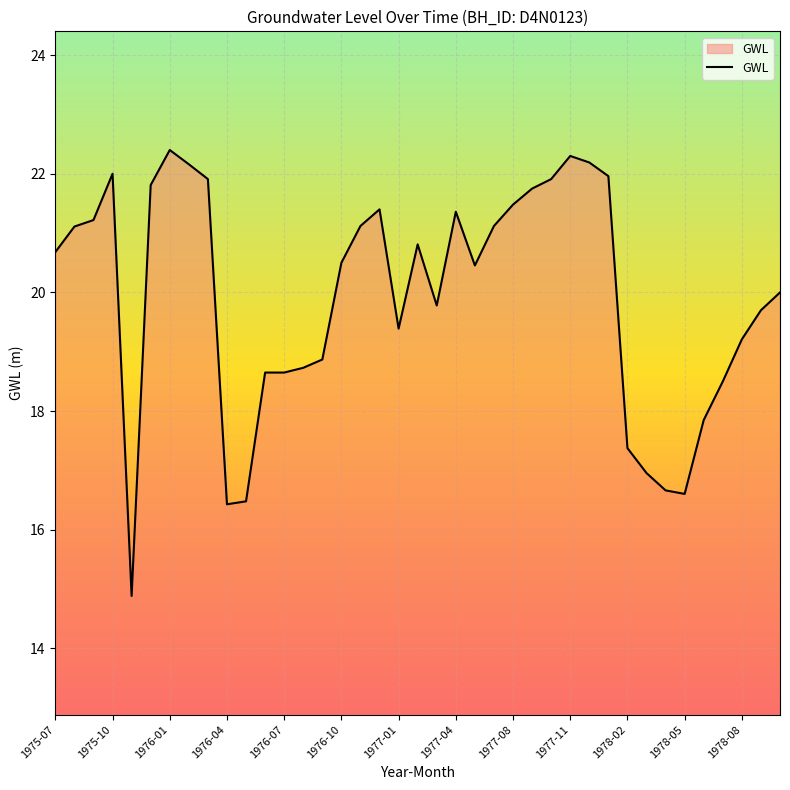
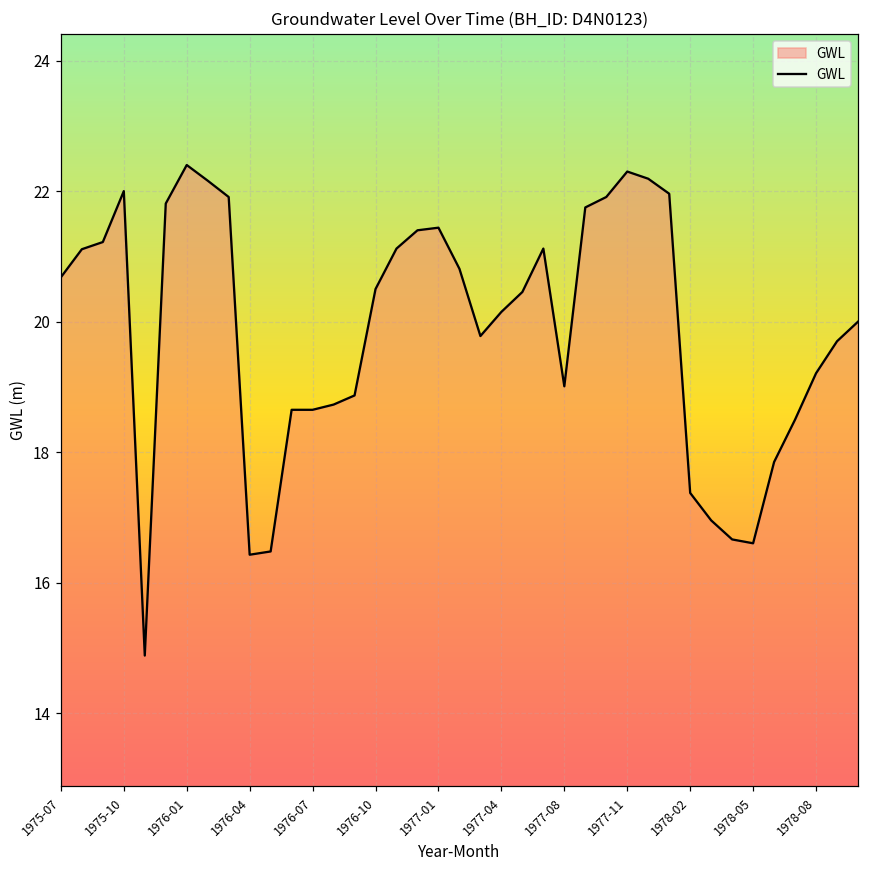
  {
    "1975-07": 20.7,
    "1975-10": 22.0,
    "1976-01": 22.4,
    "1976-04": 16.4,
    "1976-07": 18.7,
    "1976-10": 20.5,
-   "1977-01": 19.4,
-   "1977-04": 21.4,
-   "1977-08": 21.5,
+   "1977-01": 21.4,
+   "1977-04": 20.2,
+   "1977-08": 19.0,
    "1977-11": 22.3,
    "1978-02": 17.4,
    "1978-05": 16.6,
    "1978-08": 19.2
  }
